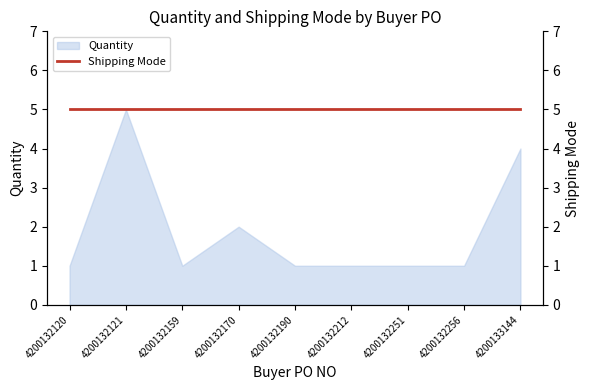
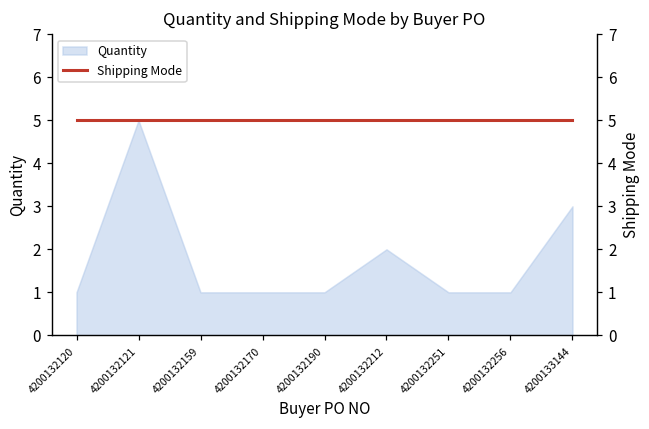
  {
    "Quantity": {
      "4200132120": 1,
      "4200132121": 5,
      "4200132159": 1,
-     "4200132170": 2,
+     "4200132170": 1,
      "4200132190": 1,
-     "4200132212": 1,
+     "4200132212": 2,
      "4200132251": 1,
      "4200132256": 1,
-     "4200133144": 4
+     "4200133144": 3
    },
    "Shipping Mode": {
      "4200132120": 5.0,
      "4200132121": 5.0,
      "4200132159": 5.0,
      "4200132170": 5.0,
      "4200132190": 5.0,
      "4200132212": 5.0,
      "4200132251": 5.0,
      "4200132256": 5.0,
      "4200133144": 5.0
    }
  }
